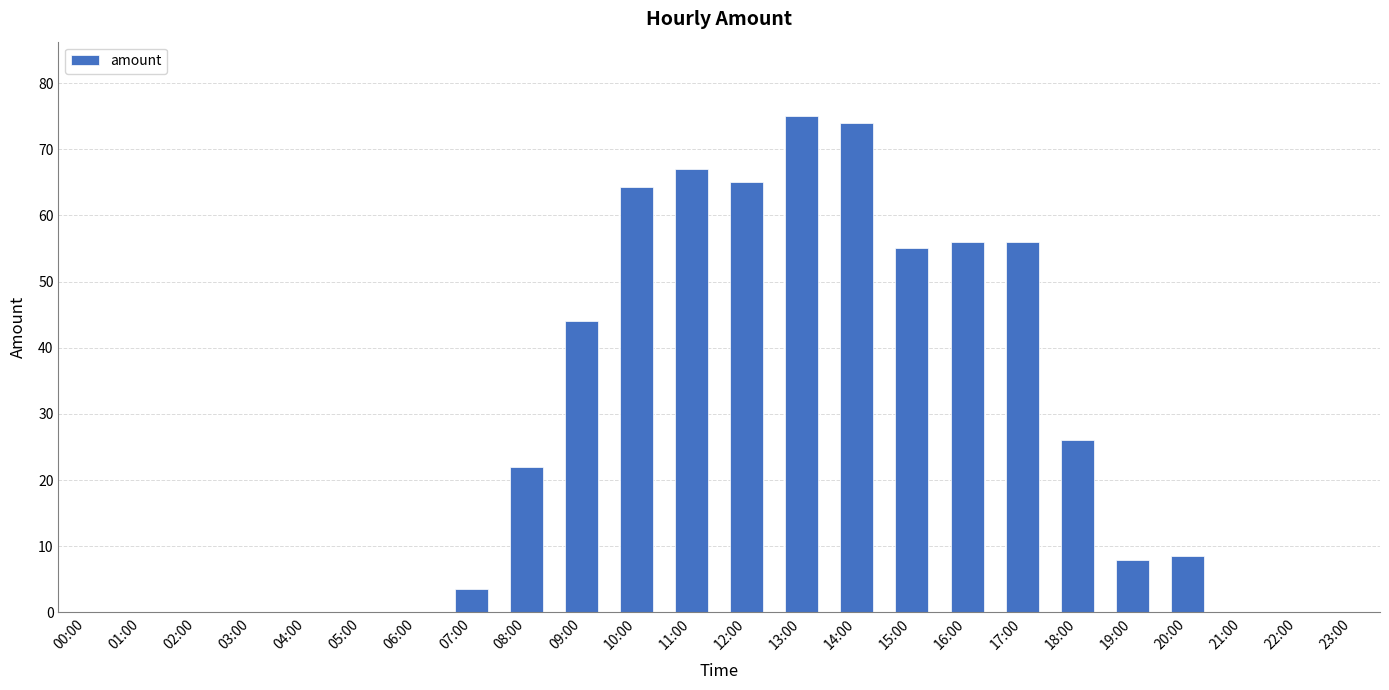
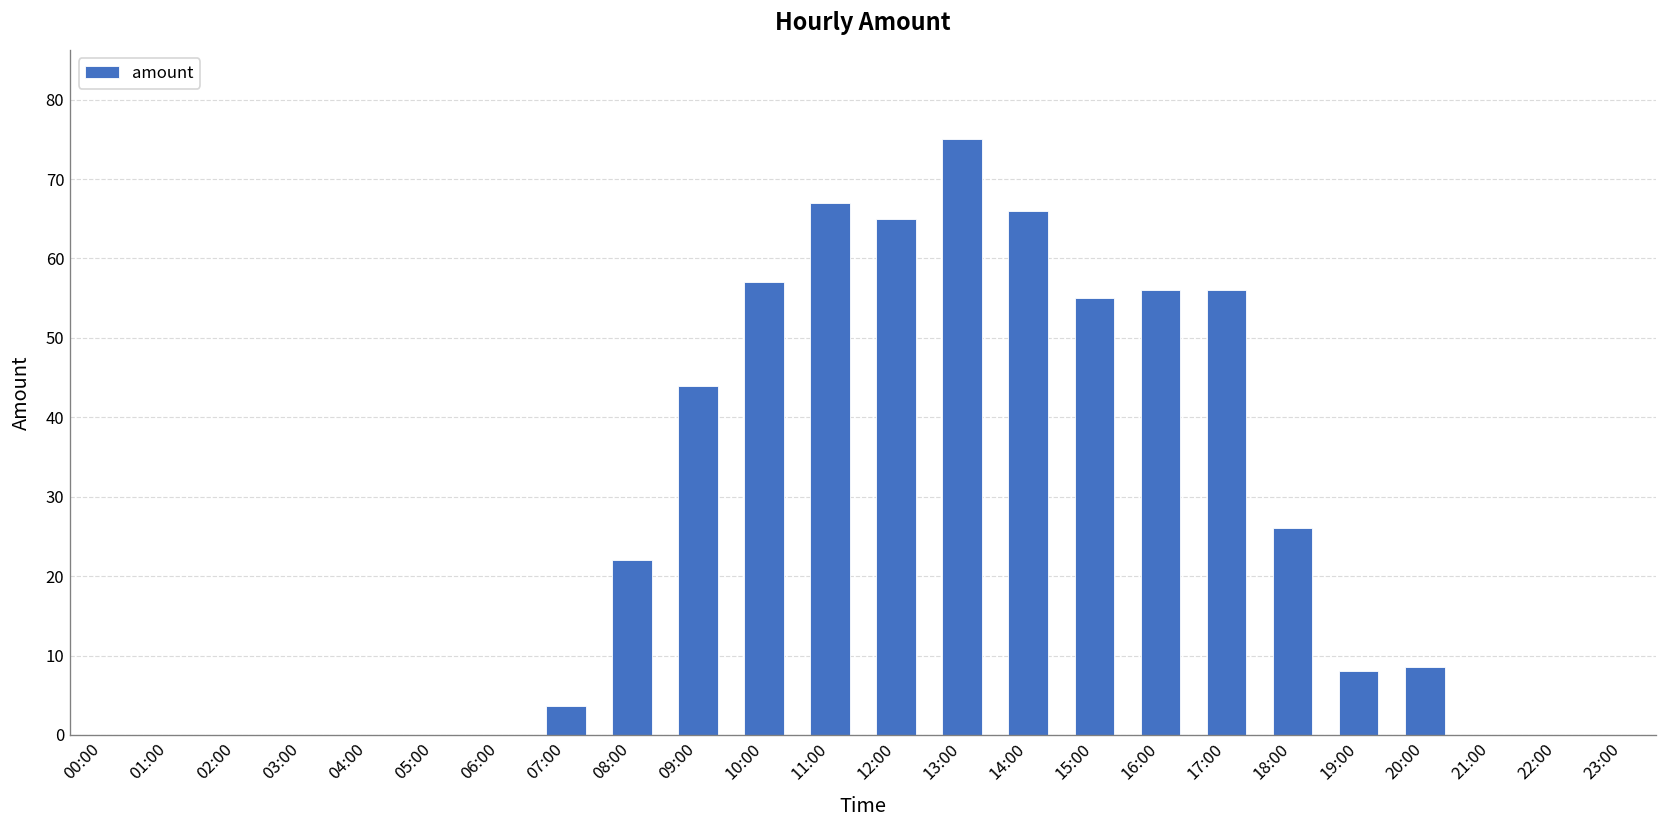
  {
    "00:00": 0,
    "01:00": 0,
    "02:00": 0,
    "03:00": 0,
    "04:00": 0,
    "05:00": 0,
    "06:00": 0,
    "07:00": 4,
    "08:00": 22,
    "09:00": 44,
-   "10:00": 64,
+   "10:00": 57,
    "11:00": 67,
    "12:00": 65,
    "13:00": 75,
-   "14:00": 74,
+   "14:00": 66,
    "15:00": 55,
    "16:00": 56,
    "17:00": 56,
    "18:00": 26,
    "19:00": 8,
    "20:00": 9,
    "21:00": 0,
    "22:00": 0,
    "23:00": 0
  }
